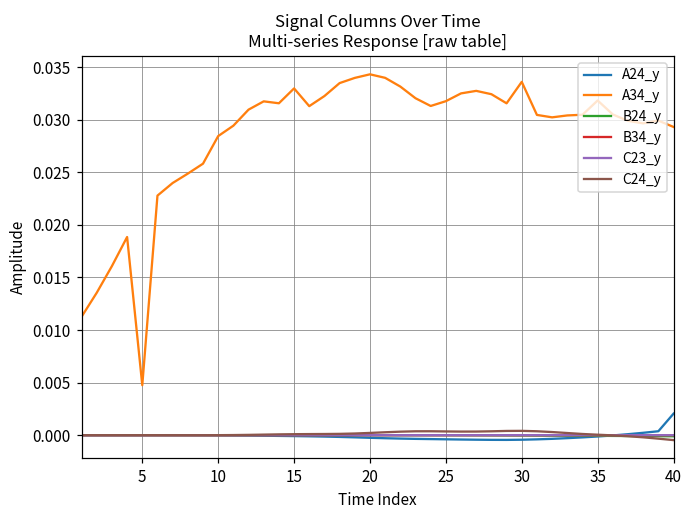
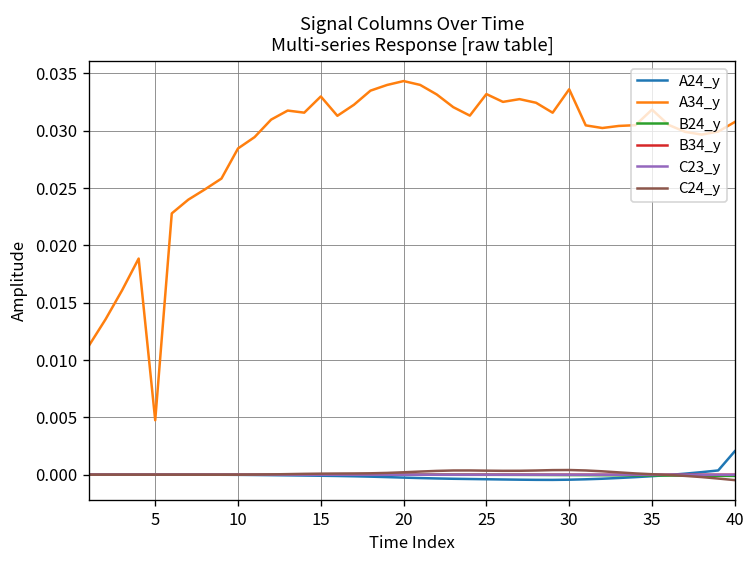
  {
    "A24_y": {
      "25": 0.000,
      "30": 0.000,
      "40": 0.002
    },
    "A34_y": {
      "5": 0.005,
      "10": 0.028,
      "15": 0.033,
      "20": 0.034,
-     "25": 0.032,
+     "25": 0.033,
      "30": 0.034,
-     "40": 0.029
+     "40": 0.031
    },
    "C24_y": {
      "25": 0.000,
      "30": 0.000,
      "40": 0.000
    }
  }
